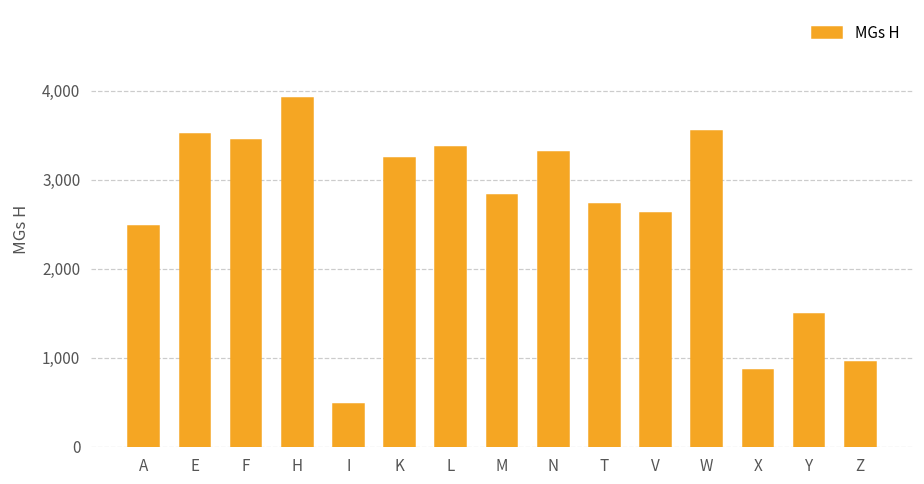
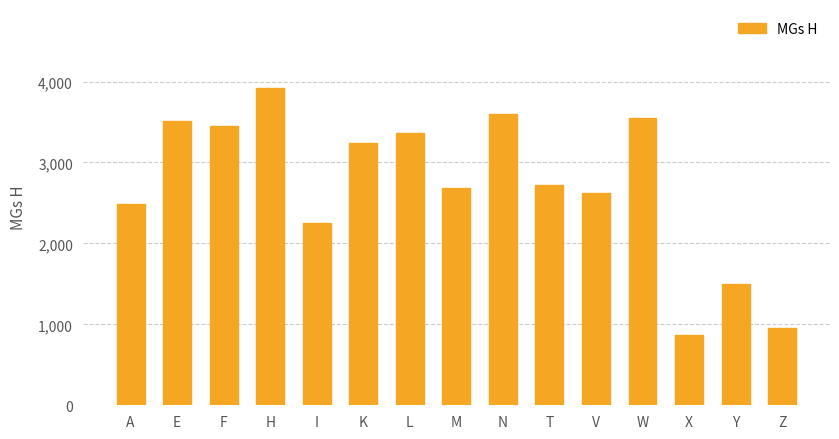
  {
    "A": "2,500",
    "E": "3,500",
    "F": "3,400",
    "H": "3,900",
-   "I": "500",
+   "I": "2,300",
    "K": "3,200",
    "L": "3,400",
-   "M": "2,800",
-   "N": "3,300",
+   "M": "2,700",
+   "N": "3,600",
    "T": "2,700",
    "V": "2,600",
    "W": "3,600",
    "X": "900",
    "Y": "1,500",
    "Z": "1,000"
  }
